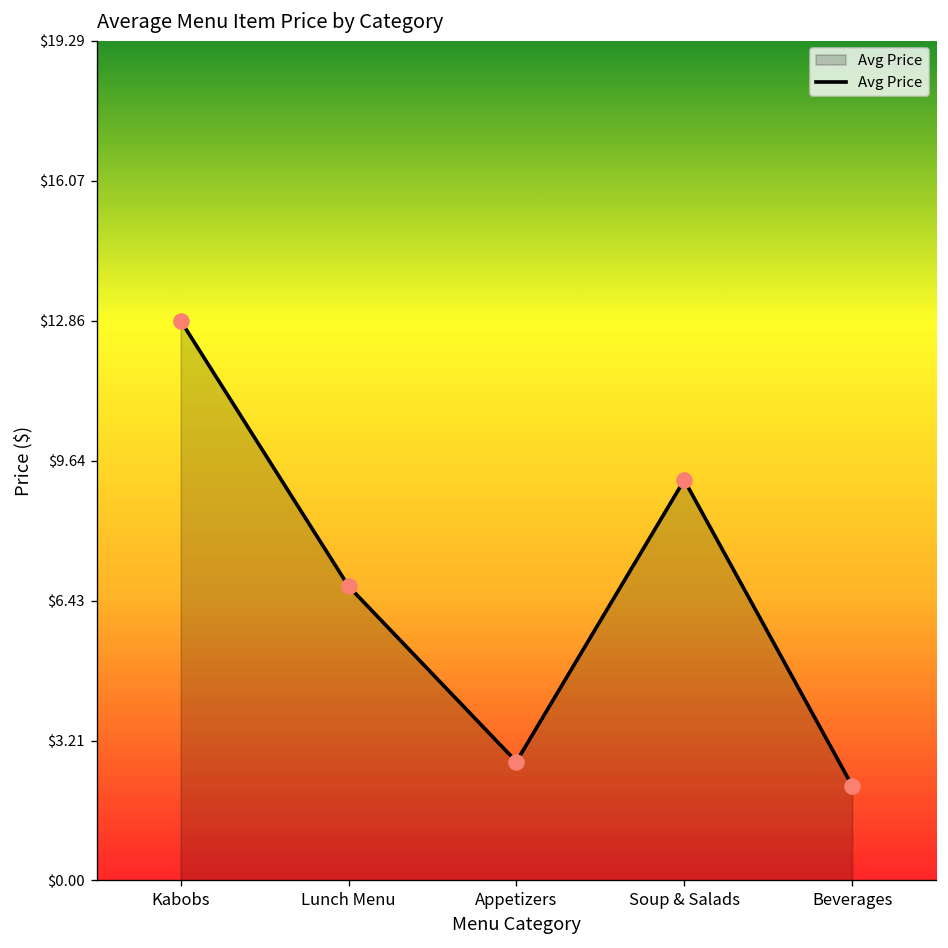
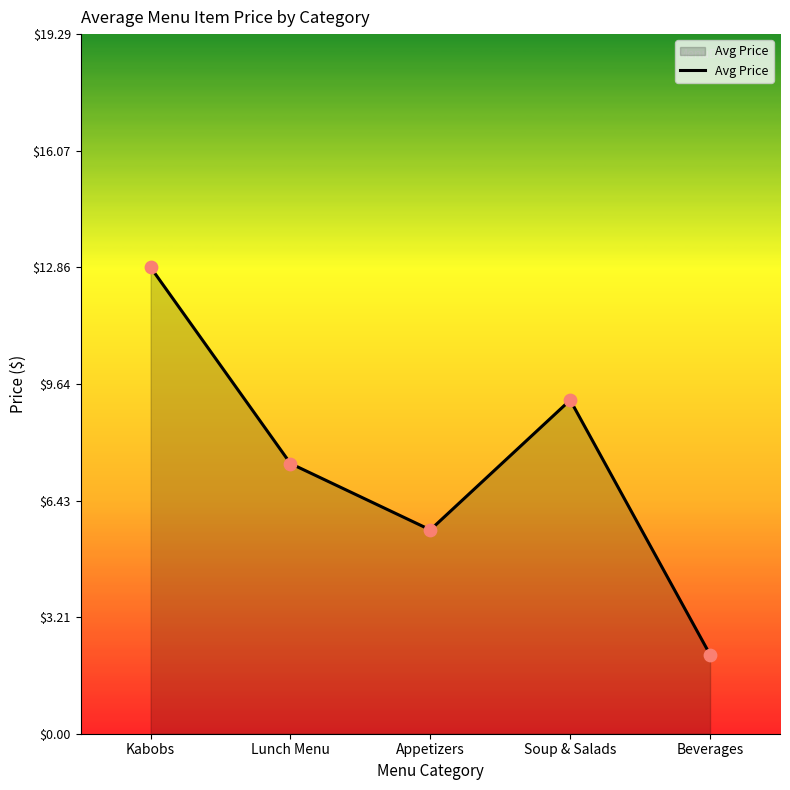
  {
    "Kabobs": "$12.9",
-   "Lunch Menu": "$6.8",
-   "Appetizers": "$2.7",
+   "Lunch Menu": "$7.5",
+   "Appetizers": "$5.6",
    "Soup & Salads": "$9.2",
    "Beverages": "$2.2"
  }
